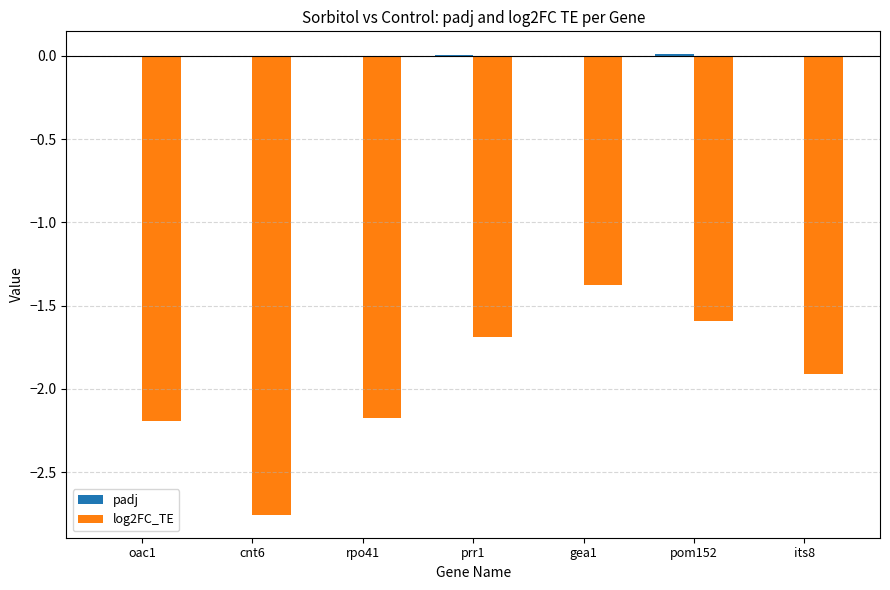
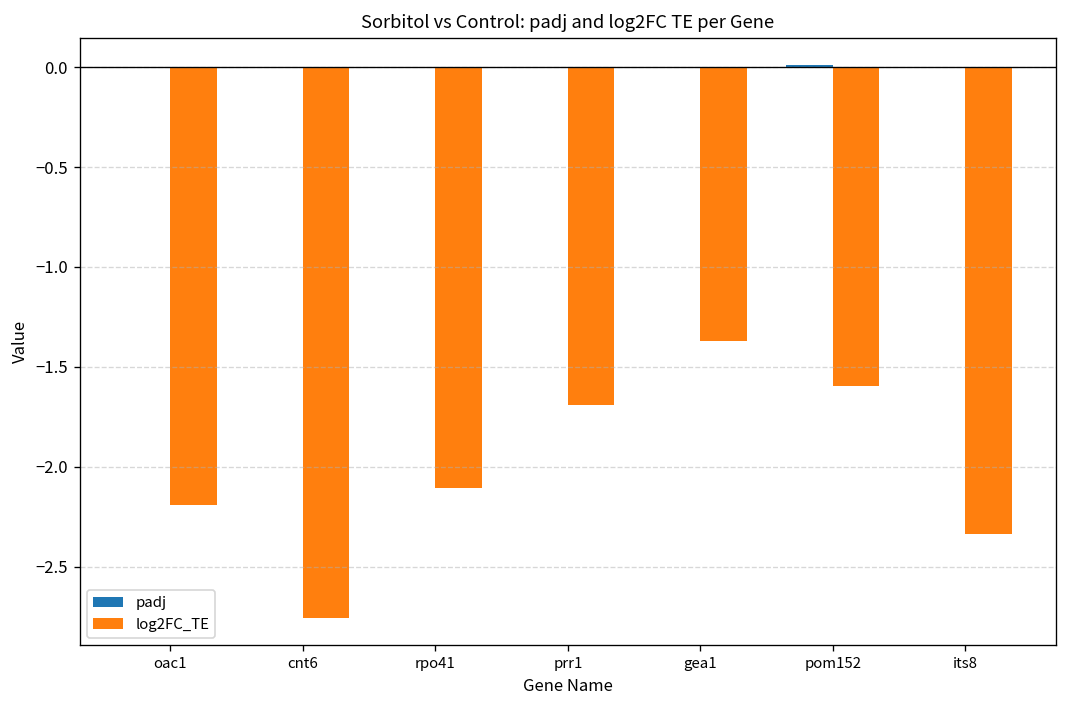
  {
    "log2FC_TE": {
      "oac1": -2.19,
      "cnt6": -2.76,
-     "rpo41": -2.18,
+     "rpo41": -2.11,
      "prr1": -1.69,
      "gea1": -1.37,
      "pom152": -1.59,
-     "its8": -1.91
+     "its8": -2.34
    }
  }
